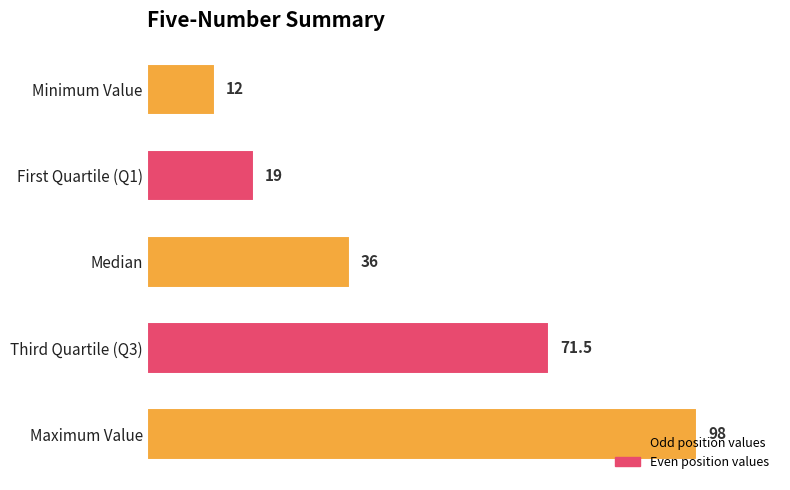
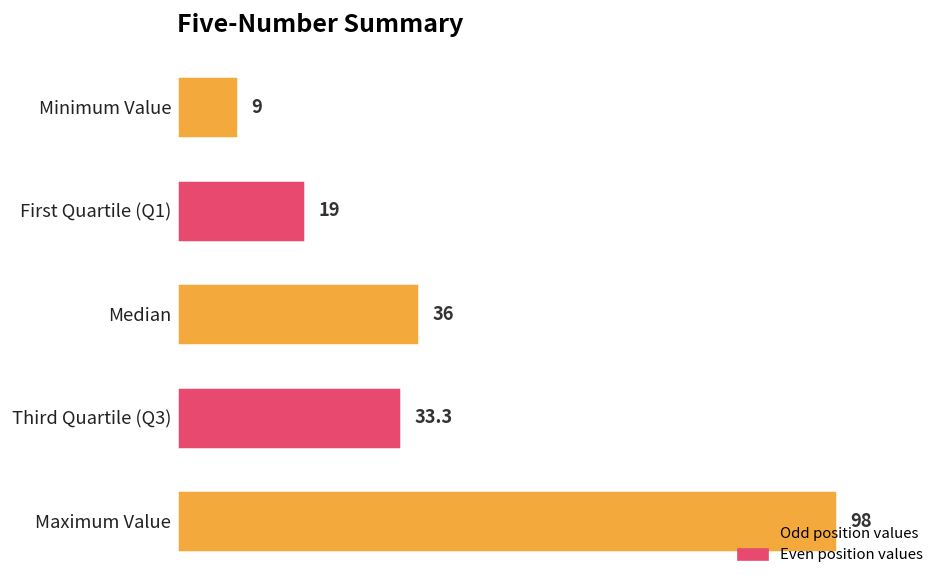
  {
-   "Minimum Value": 12,
+   "Minimum Value": 9,
    "First Quartile (Q1)": 19,
    "Median": 36,
-   "Third Quartile (Q3)": 71.5,
+   "Third Quartile (Q3)": 33.3,
    "Maximum Value": 98
  }
